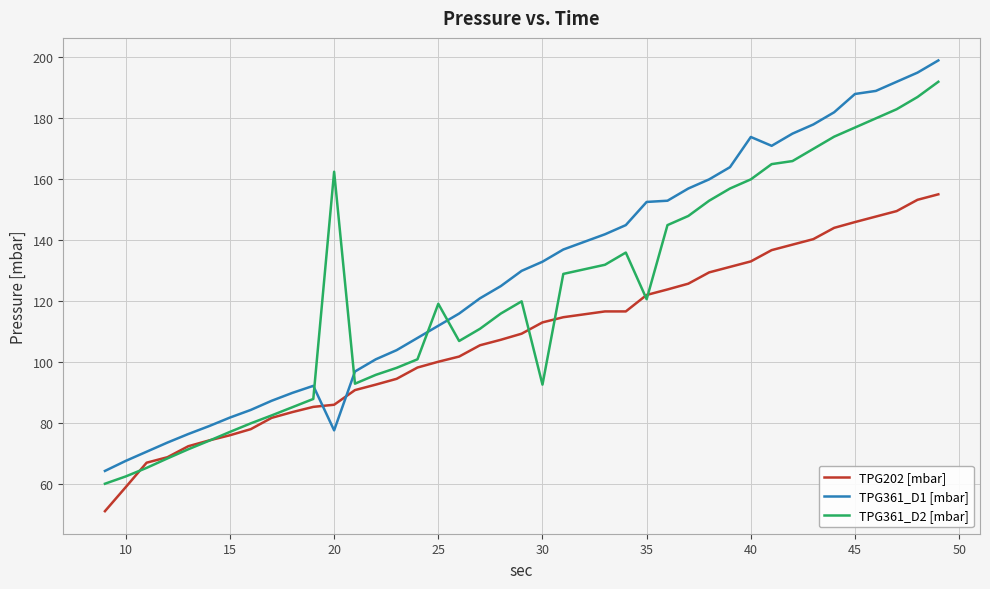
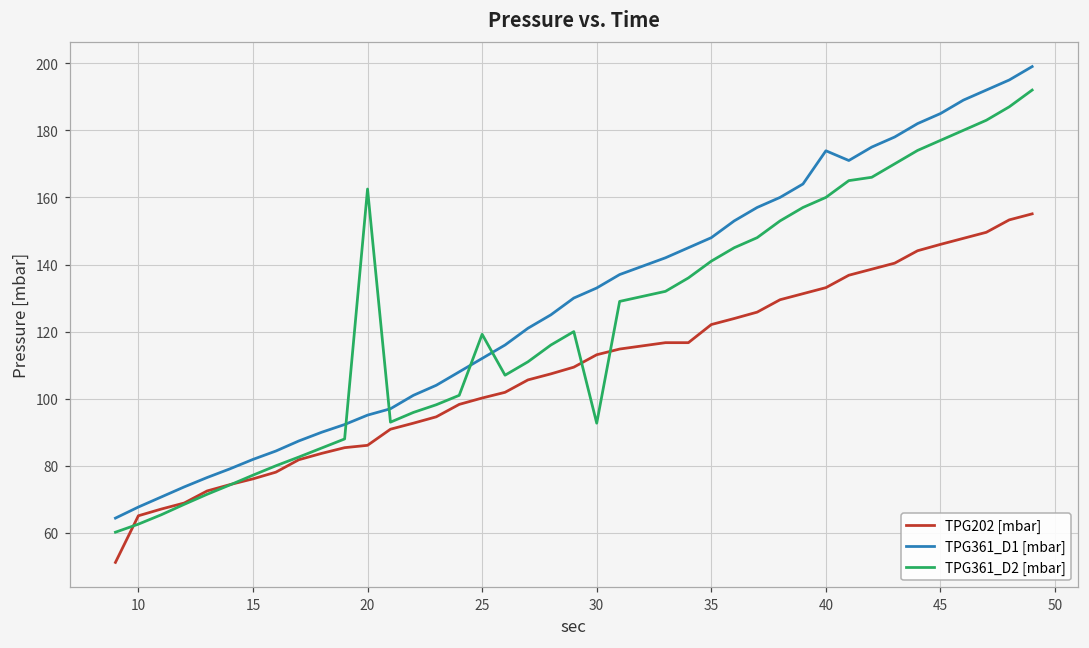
  {
    "TPG202 [mbar]": {
-     "10": 59,
+     "10": 65,
      "15": 76,
      "20": 86,
      "25": 100,
      "30": 113,
      "35": 122,
      "40": 133,
      "45": 146
    },
    "TPG361_D1 [mbar]": {
      "10": 68,
      "15": 82,
-     "20": 78,
+     "20": 95,
      "25": 112,
      "30": 133,
-     "35": 153,
+     "35": 148,
      "40": 174,
-     "45": 188
+     "45": 185
    },
    "TPG361_D2 [mbar]": {
      "10": 63,
      "15": 77,
      "20": 163,
      "25": 119,
      "30": 93,
-     "35": 121,
+     "35": 141,
      "40": 160,
      "45": 177
    }
  }
